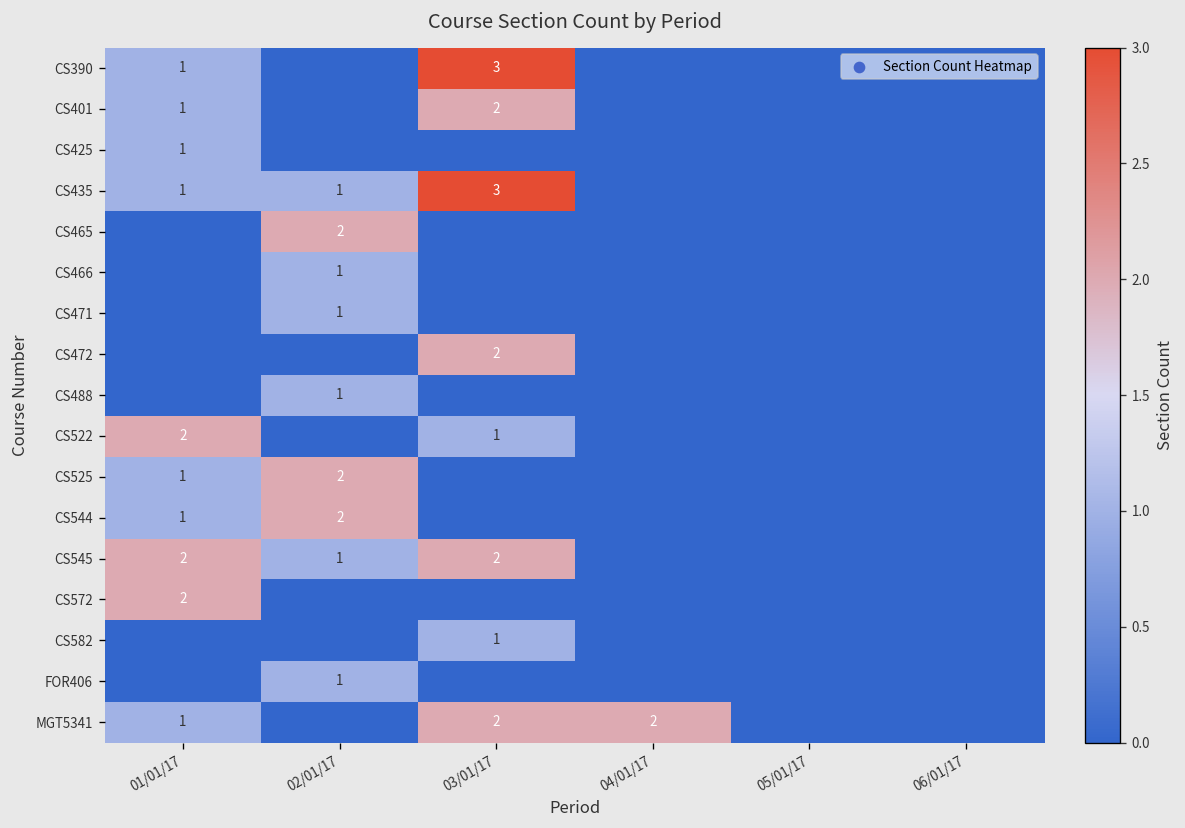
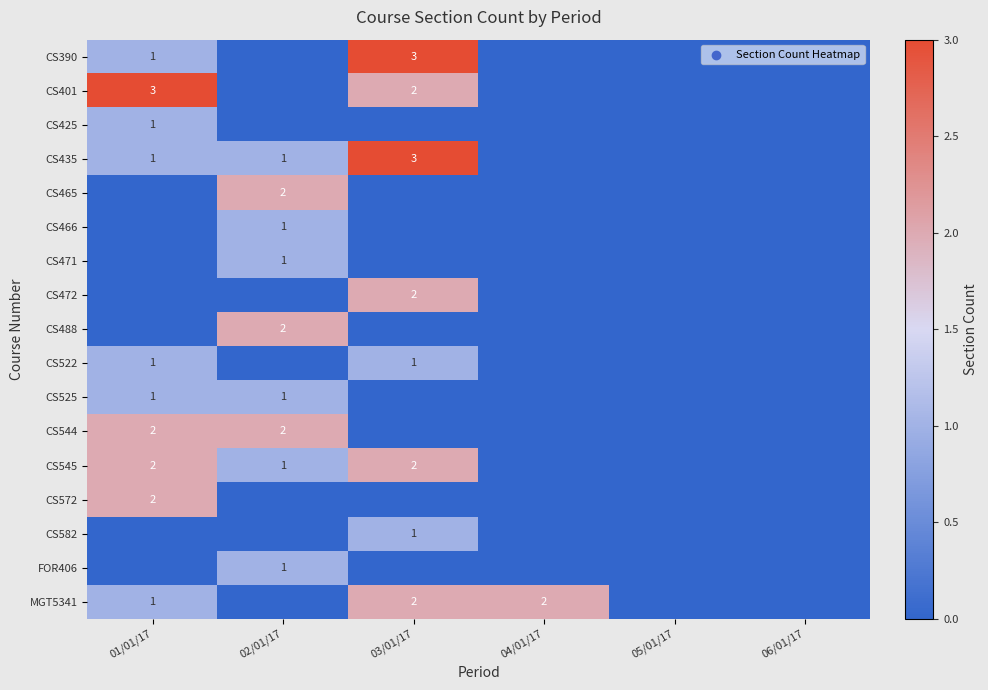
  {
    "CS390": {
      "01/01/17": 1,
      "03/01/17": 3
    },
    "CS401": {
-     "01/01/17": 1,
+     "01/01/17": 3,
      "03/01/17": 2
    },
    "CS425": {
      "01/01/17": 1
    },
    "CS435": {
      "01/01/17": 1,
      "02/01/17": 1,
      "03/01/17": 3
    },
    "CS465": {
      "02/01/17": 2
    },
    "CS466": {
      "02/01/17": 1
    },
    "CS471": {
      "02/01/17": 1
    },
    "CS472": {
      "03/01/17": 2
    },
    "CS488": {
-     "02/01/17": 1
+     "02/01/17": 2
    },
    "CS522": {
-     "01/01/17": 2,
+     "01/01/17": 1,
      "03/01/17": 1
    },
    "CS525": {
      "01/01/17": 1,
-     "02/01/17": 2
+     "02/01/17": 1
    },
    "CS544": {
-     "01/01/17": 1,
+     "01/01/17": 2,
      "02/01/17": 2
    },
    "CS545": {
      "01/01/17": 2,
      "02/01/17": 1,
      "03/01/17": 2
    },
    "CS572": {
      "01/01/17": 2
    },
    "CS582": {
      "03/01/17": 1
    },
    "FOR406": {
      "02/01/17": 1
    },
    "MGT5341": {
      "01/01/17": 1,
      "03/01/17": 2,
      "04/01/17": 2
    }
  }
